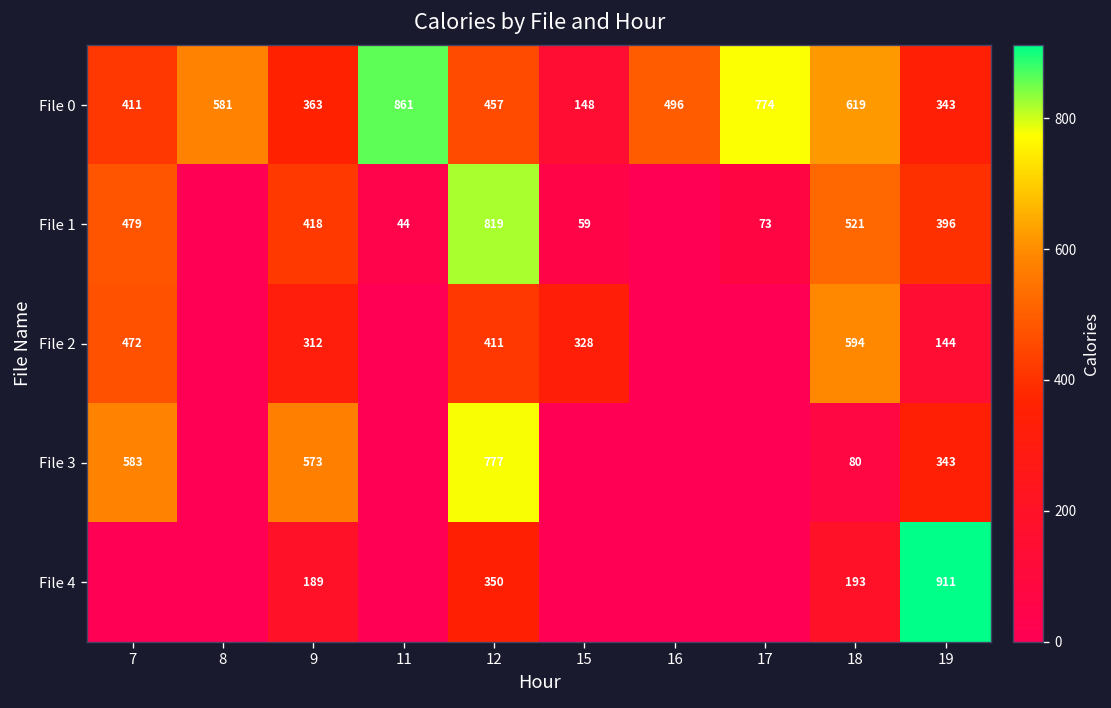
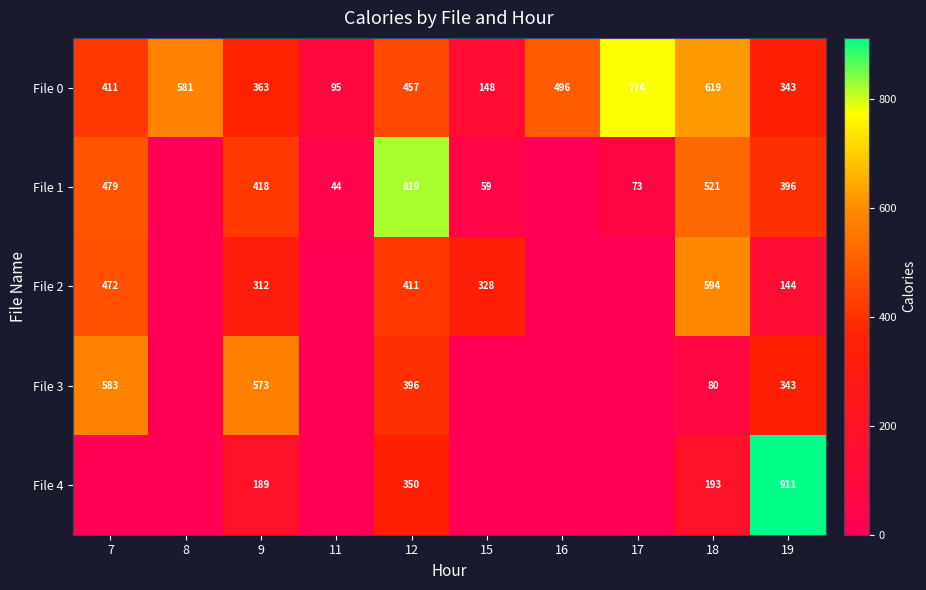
  {
    "File 0": {
      "7": 411,
      "8": 581,
      "9": 363,
-     "11": 861,
+     "11": 95,
      "12": 457,
      "15": 148,
      "16": 496,
      "17": 774,
      "18": 619,
      "19": 343
    },
    "File 1": {
      "7": 479,
      "9": 418,
      "11": 44,
      "12": 819,
      "15": 59,
      "17": 73,
      "18": 521,
      "19": 396
    },
    "File 2": {
      "7": 472,
      "9": 312,
      "12": 411,
      "15": 328,
      "18": 594,
      "19": 144
    },
    "File 3": {
      "7": 583,
      "9": 573,
-     "12": 777,
+     "12": 396,
      "18": 80,
      "19": 343
    },
    "File 4": {
      "9": 189,
      "12": 350,
      "18": 193,
      "19": 911
    }
  }
